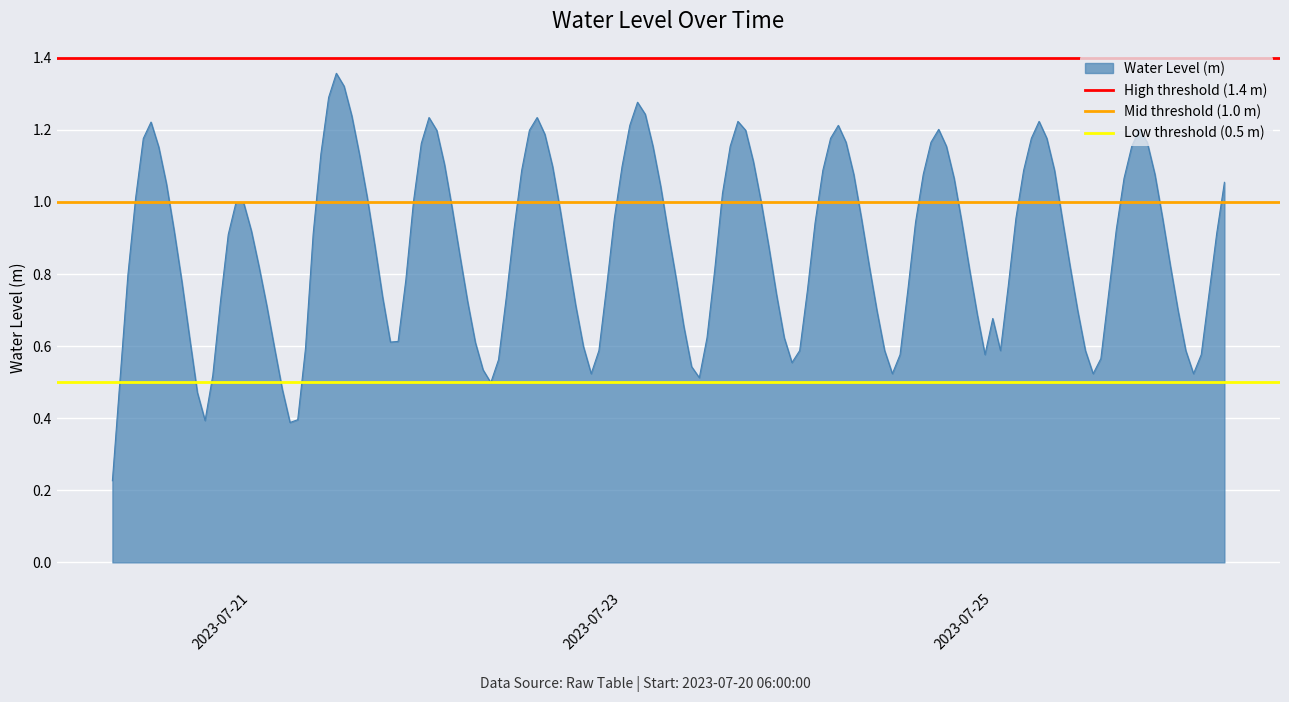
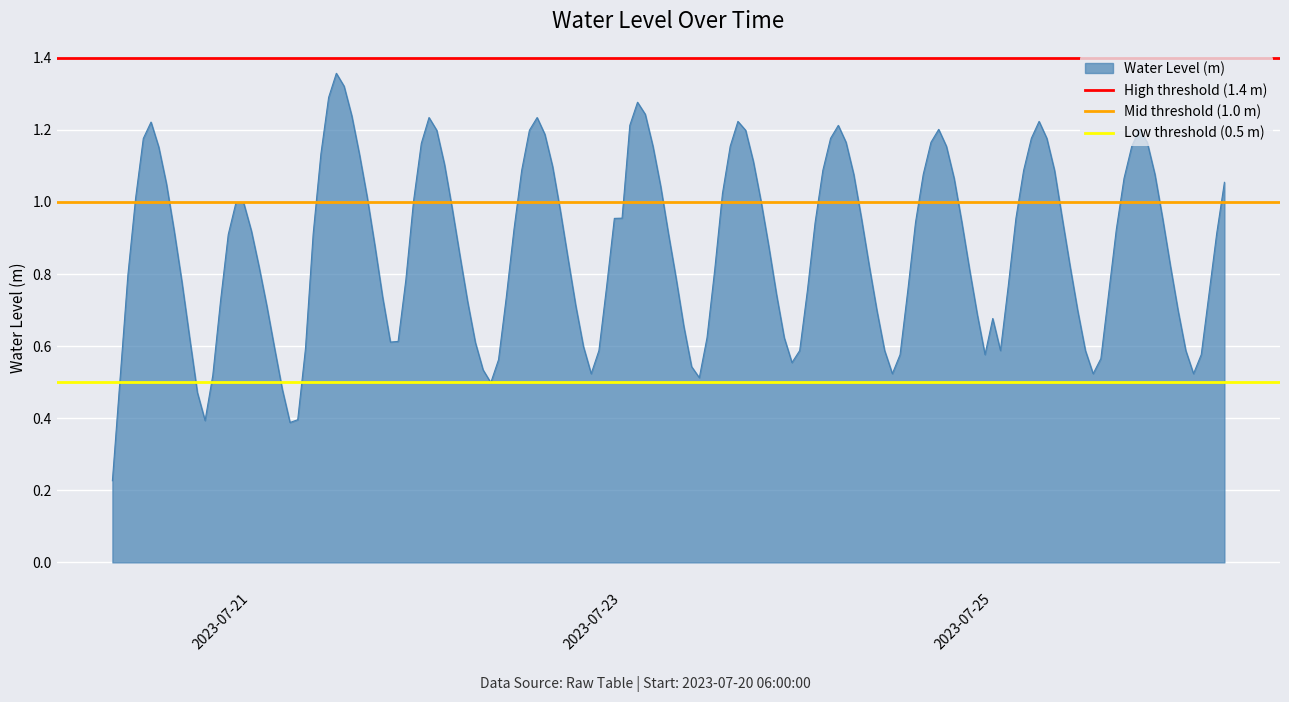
  {
    "2023-07-21": 0.92,
-   "2023-07-23": 1.10,
+   "2023-07-23": 0.96,
    "2023-07-25": 0.68
  }
